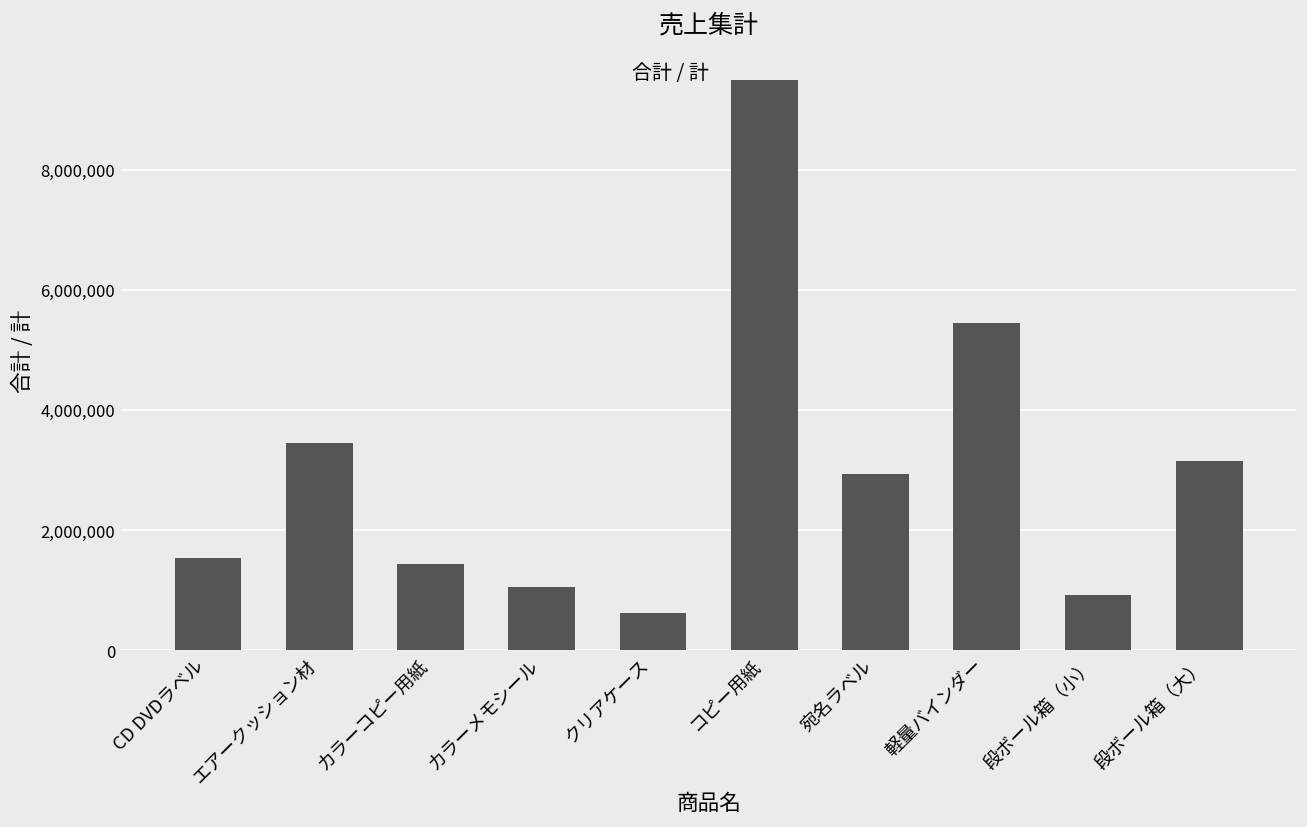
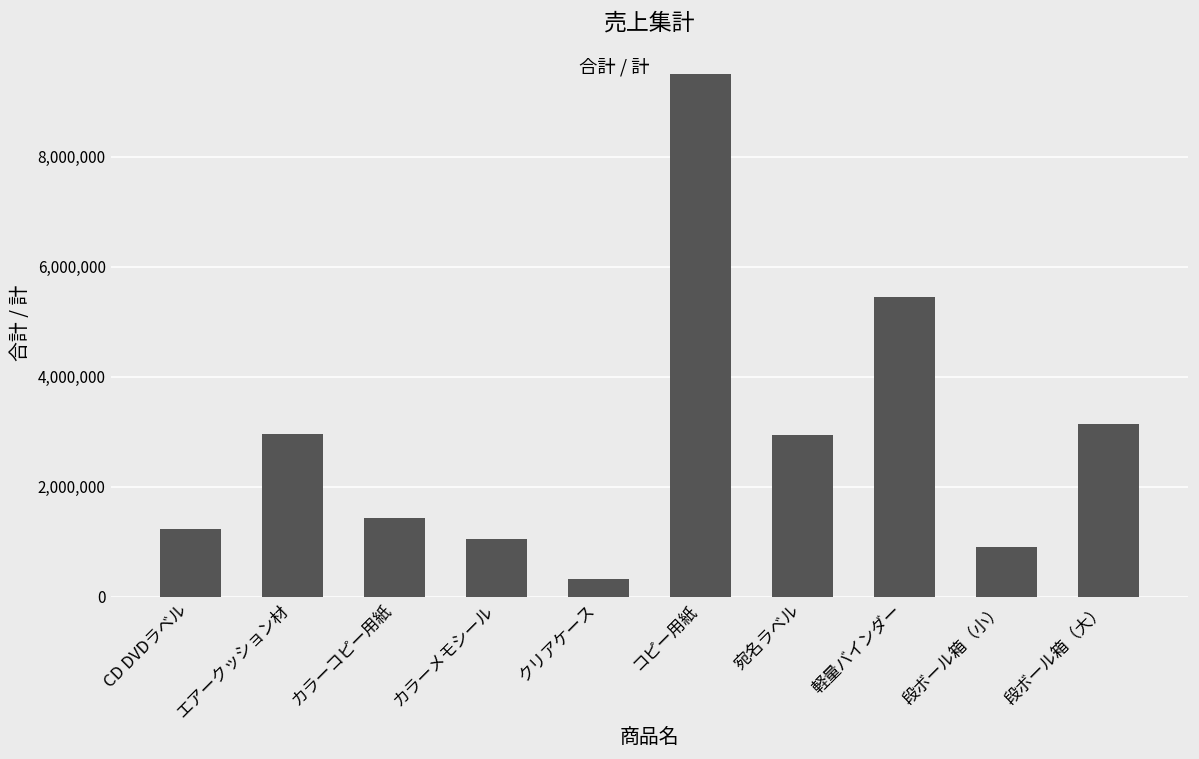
  {
-   "CD DVDラベル": "1,500,000",
-   "エアークッション材": "3,400,000",
+   "CD DVDラベル": "1,200,000",
+   "エアークッション材": "3,000,000",
    "カラーコピー用紙": "1,400,000",
    "カラーメモシール": "1,000,000",
-   "クリアケース": "600,000",
+   "クリアケース": "300,000",
    "コピー用紙": "9,500,000",
    "宛名ラベル": "2,900,000",
    "軽量バインダー": "5,400,000",
    "段ボール箱（小）": "900,000",
    "段ボール箱（大）": "3,100,000"
  }
